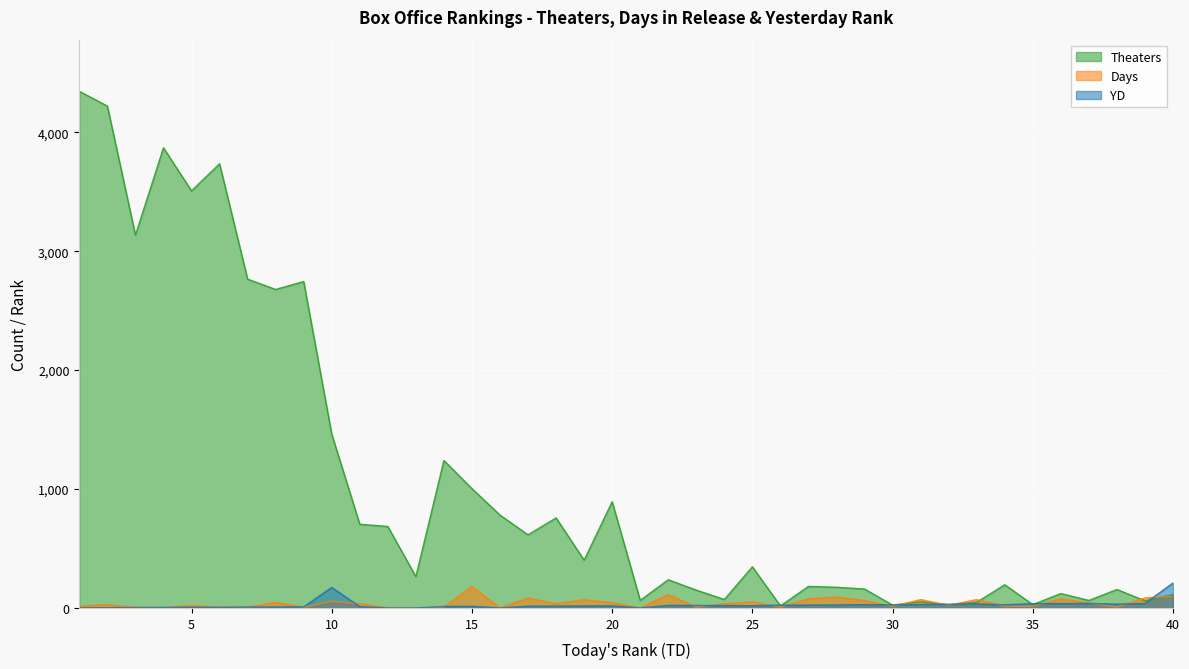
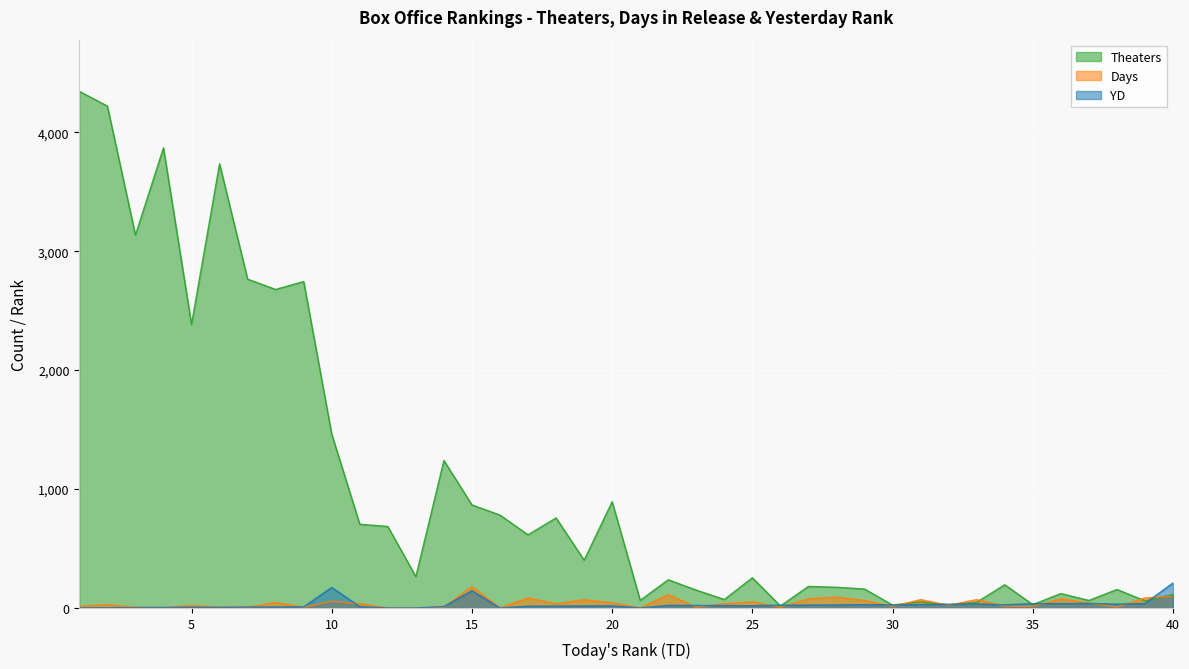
  {
    "Theaters": {
-     "5": "3,510",
+     "5": "2,380",
      "10": "1,460",
-     "15": "1,000",
+     "15": "870",
      "20": "890",
-     "25": "350"
+     "25": "250"
    },
    "Days": {
      "10": "60",
      "15": "180",
      "20": "40",
      "25": "50"
    },
    "YD": {
      "10": "170",
-     "15": "10",
+     "15": "150",
      "20": "20",
      "25": "20",
      "40": "210"
    }
  }
